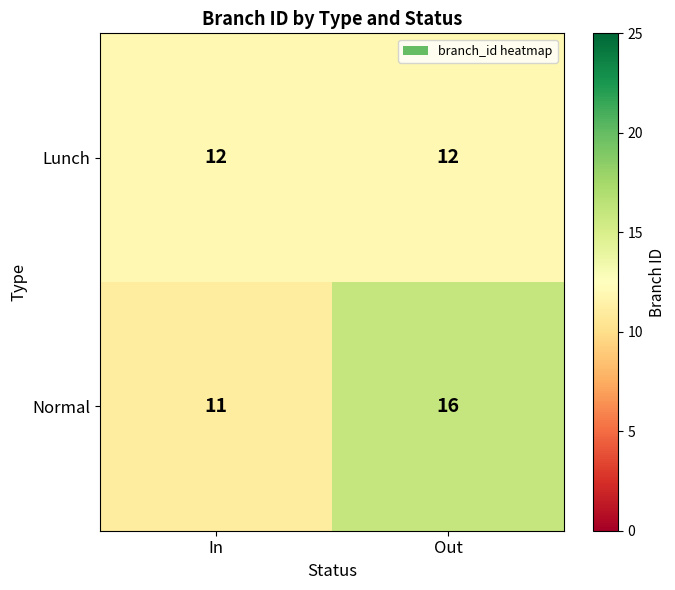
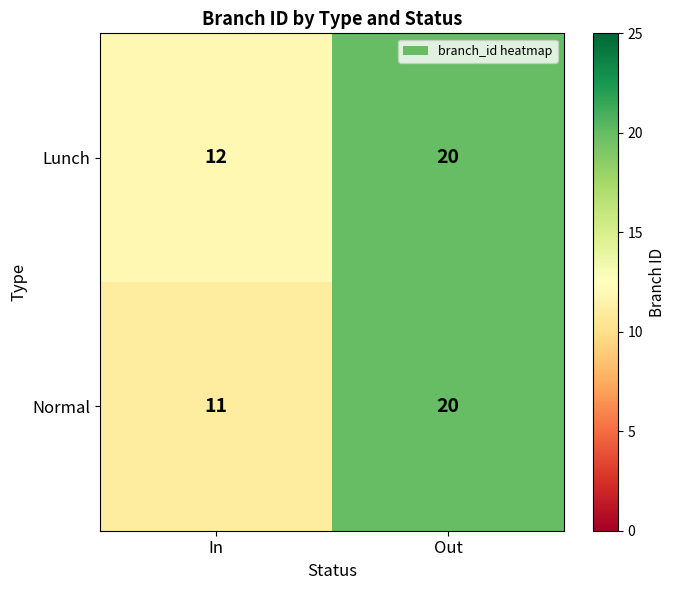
  {
    "Lunch": {
      "In": 12,
-     "Out": 12
+     "Out": 20
    },
    "Normal": {
      "In": 11,
-     "Out": 16
+     "Out": 20
    }
  }
